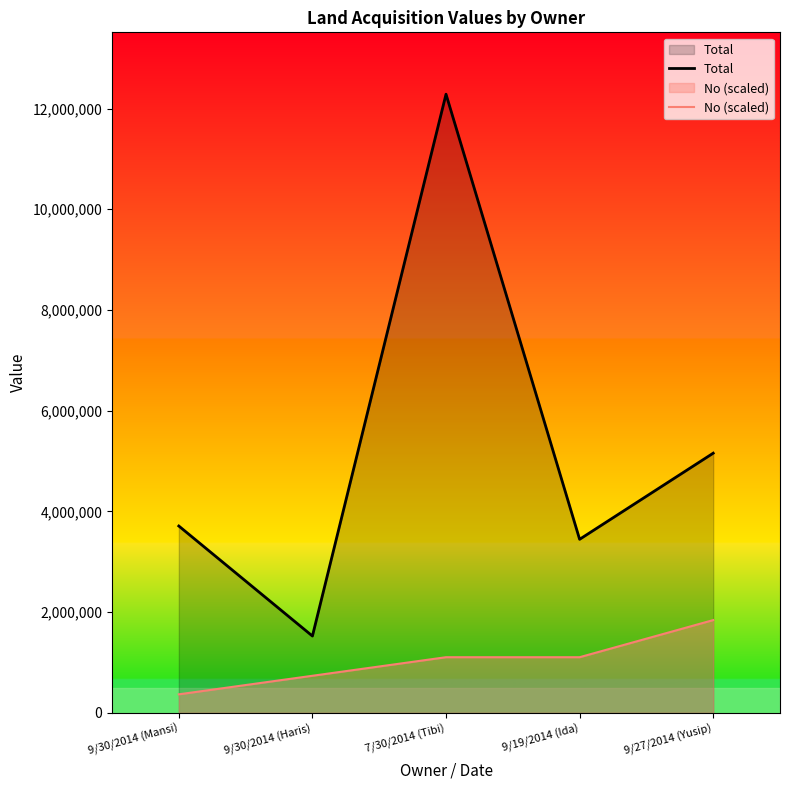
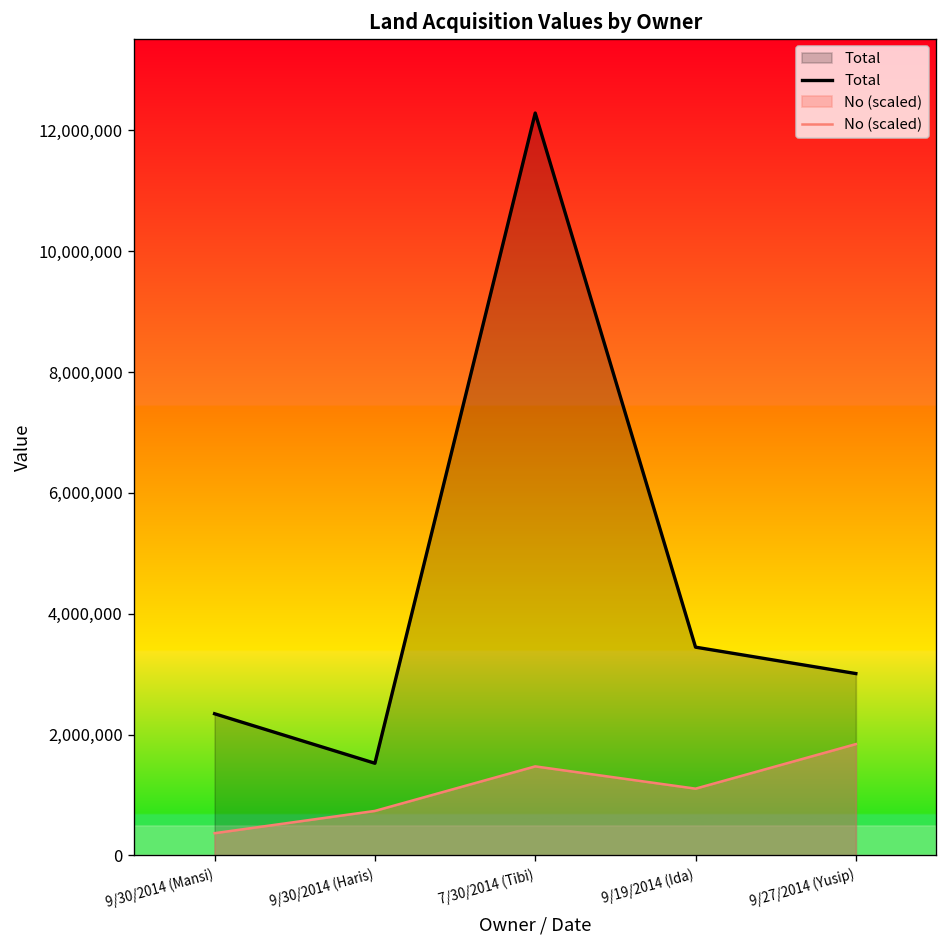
  {
    "Total": {
-     "9/30/2014 (Mansi)": "3,700,000",
+     "9/30/2014 (Mansi)": "2,300,000",
      "9/30/2014 (Haris)": "1,500,000",
      "7/30/2014 (Tibi)": "12,300,000",
      "9/19/2014 (Ida)": "3,400,000",
-     "9/27/2014 (Yusip)": "5,200,000"
+     "9/27/2014 (Yusip)": "3,000,000"
    },
    "No (scaled)": {
      "9/30/2014 (Haris)": "700,000",
-     "7/30/2014 (Tibi)": "1,100,000",
+     "7/30/2014 (Tibi)": "1,500,000",
      "9/19/2014 (Ida)": "1,100,000",
      "9/27/2014 (Yusip)": "1,800,000"
    }
  }
